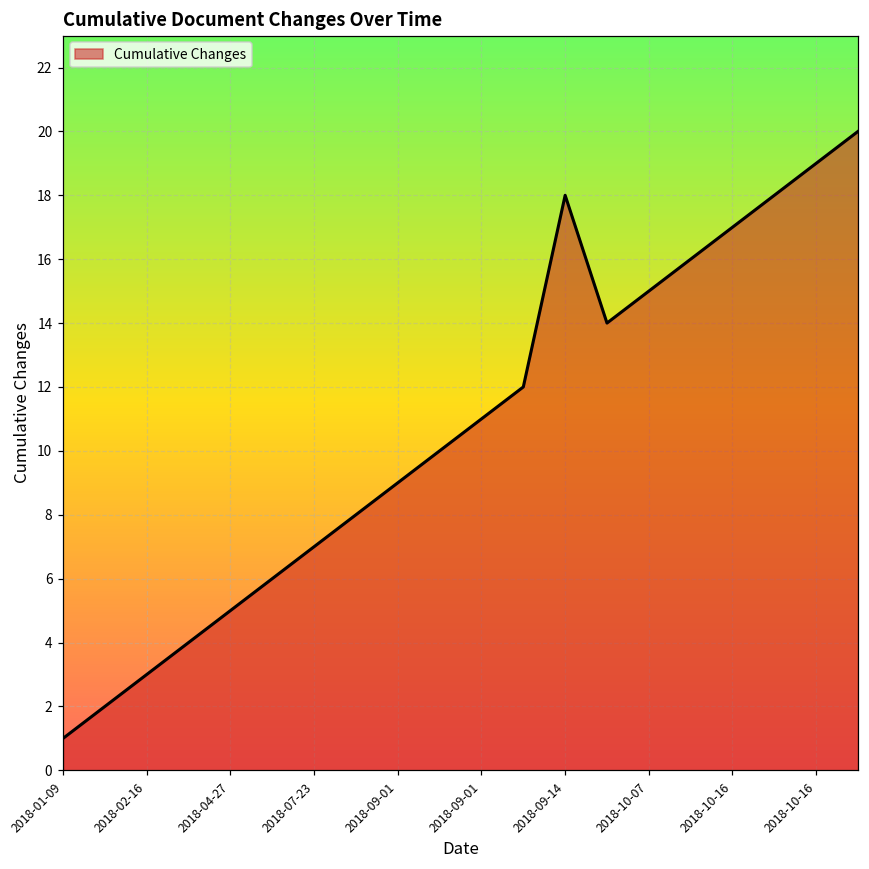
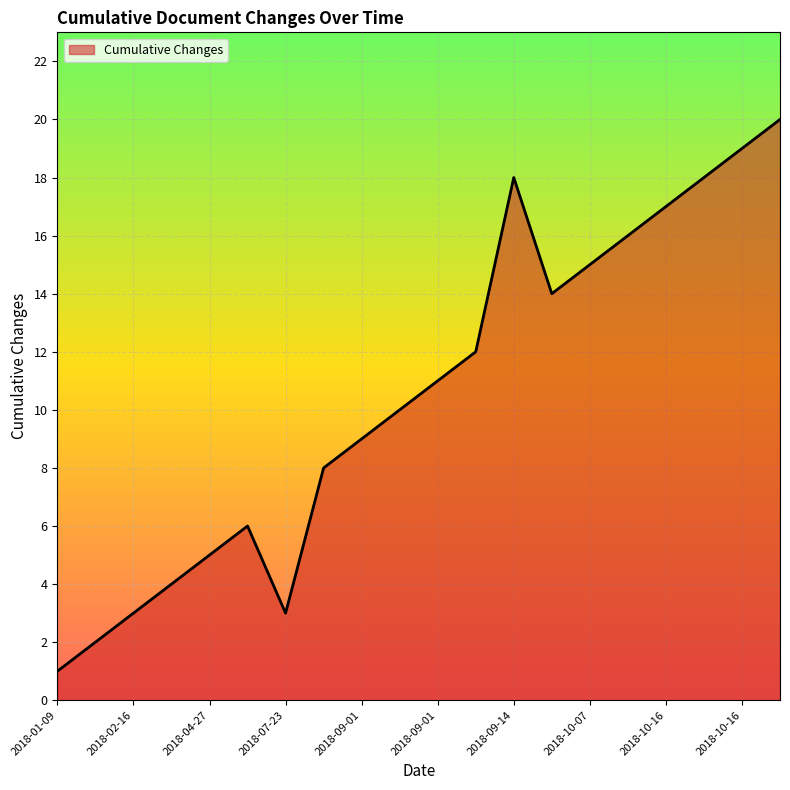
  {
    "2018-01-09": 1,
    "2018-04-27": 5,
-   "2018-07-23": 7,
+   "2018-07-23": 3,
    "2018-09-14": 18
  }
